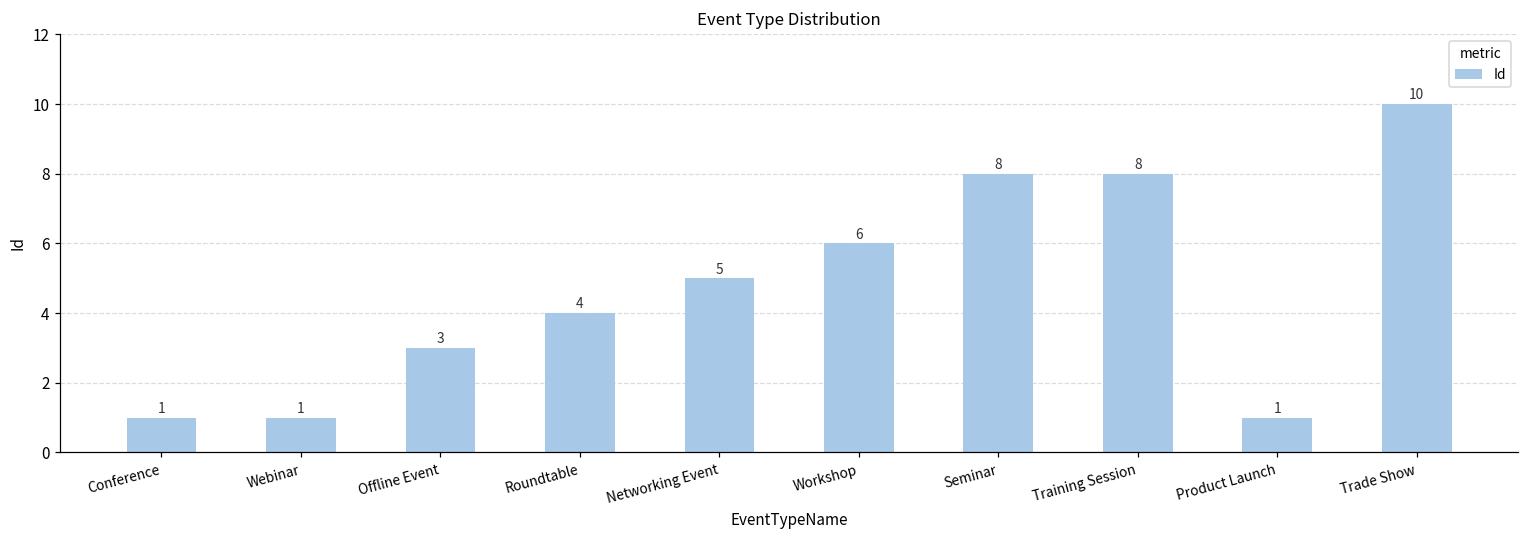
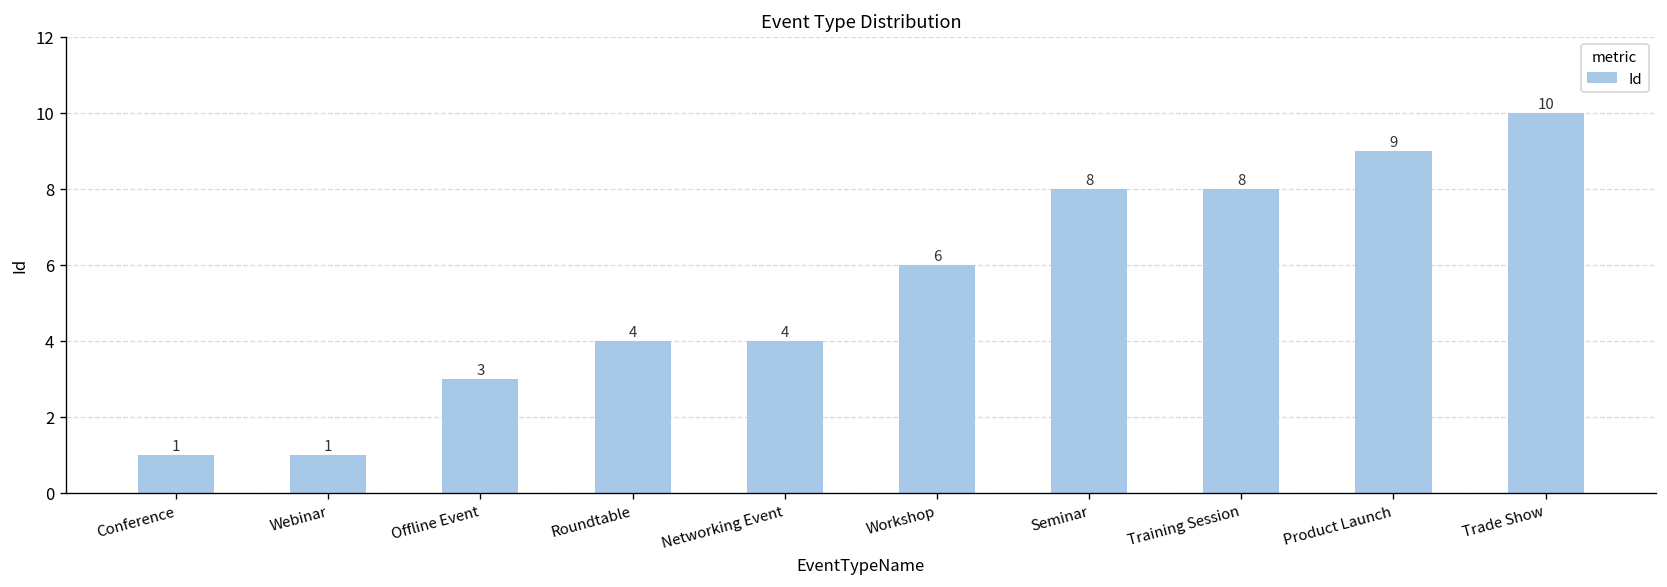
  {
    "Conference": 1,
    "Webinar": 1,
    "Offline Event": 3,
    "Roundtable": 4,
-   "Networking Event": 5,
+   "Networking Event": 4,
    "Workshop": 6,
    "Seminar": 8,
    "Training Session": 8,
-   "Product Launch": 1,
+   "Product Launch": 9,
    "Trade Show": 10
  }
